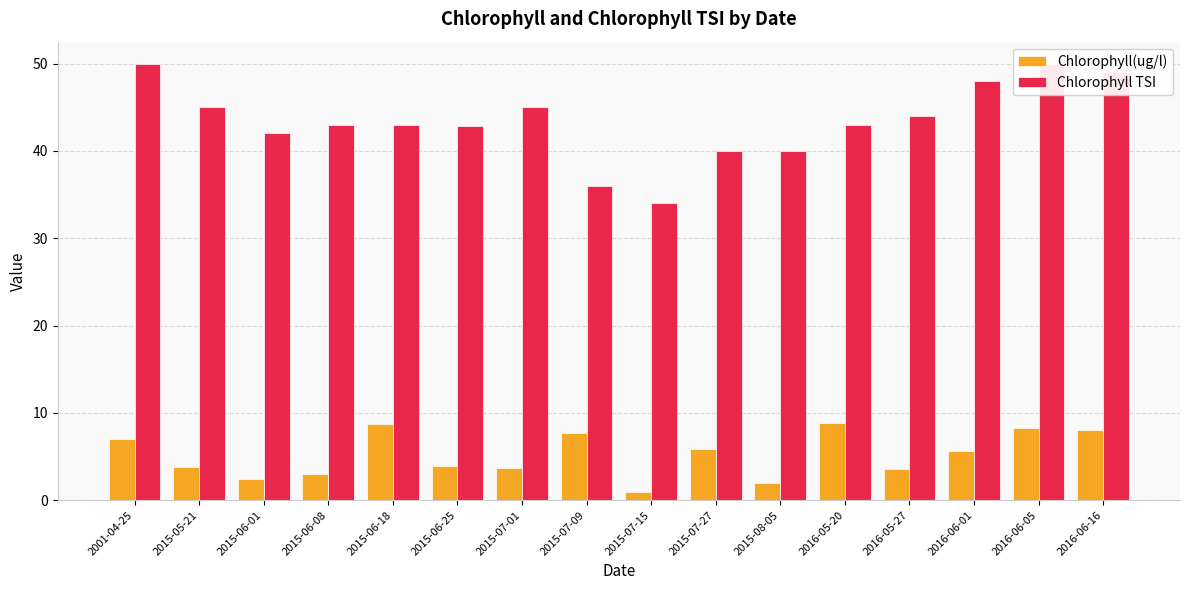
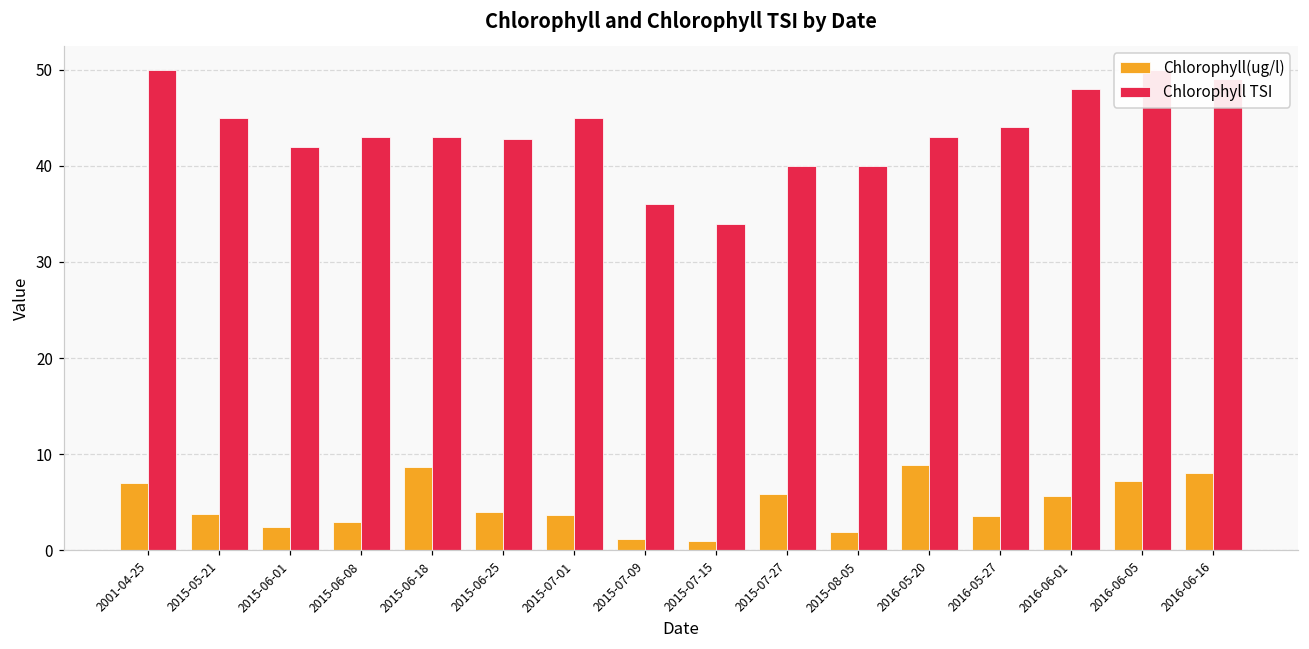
  {
    "Chlorophyll(ug/l)": {
      "2001-04-25": 7,
      "2015-05-21": 4,
      "2015-06-01": 2,
      "2015-06-08": 3,
      "2015-06-18": 9,
      "2015-06-25": 4,
      "2015-07-01": 4,
-     "2015-07-09": 8,
+     "2015-07-09": 1,
      "2015-07-15": 1,
      "2015-07-27": 6,
      "2015-08-05": 2,
      "2016-05-20": 9,
      "2016-05-27": 4,
      "2016-06-01": 6,
-     "2016-06-05": 8,
+     "2016-06-05": 7,
      "2016-06-16": 8
    },
    "Chlorophyll TSI": {
      "2001-04-25": 50,
      "2015-05-21": 45,
      "2015-06-01": 42,
      "2015-06-08": 43,
      "2015-06-18": 43,
      "2015-06-25": 43,
      "2015-07-01": 45,
      "2015-07-09": 36,
      "2015-07-15": 34,
      "2015-07-27": 40,
      "2015-08-05": 40,
      "2016-05-20": 43,
      "2016-05-27": 44,
      "2016-06-01": 48
    }
  }
